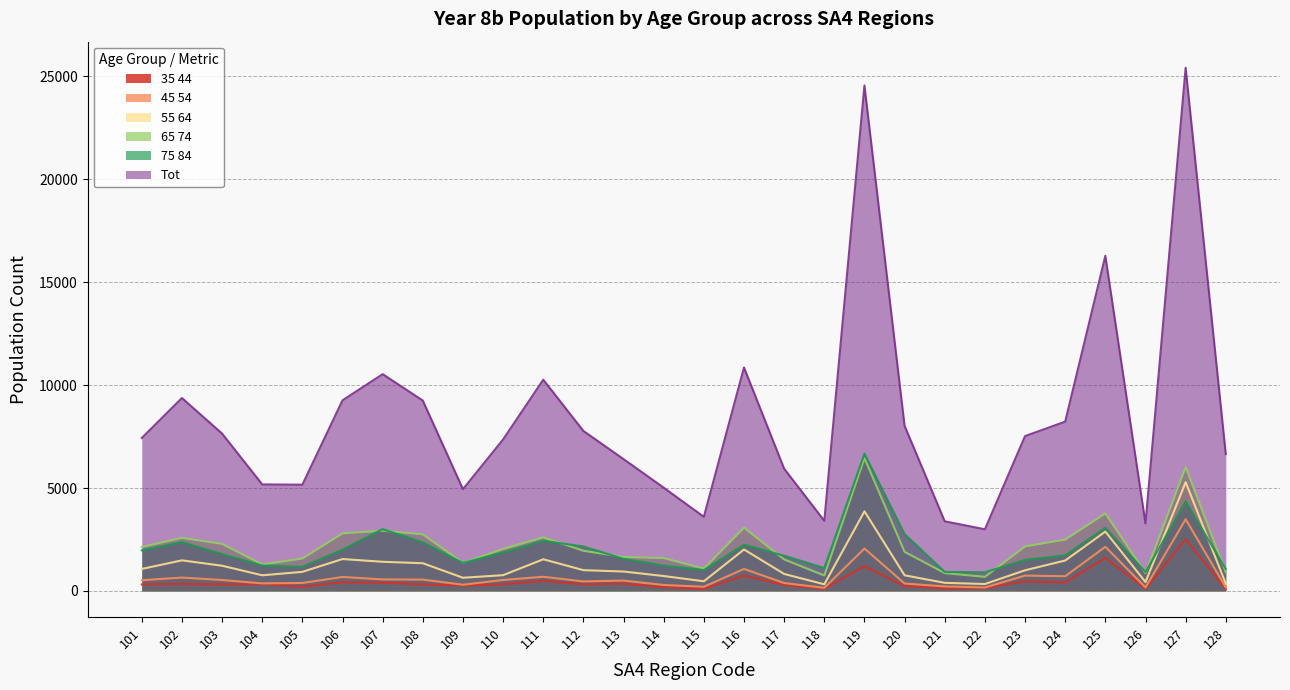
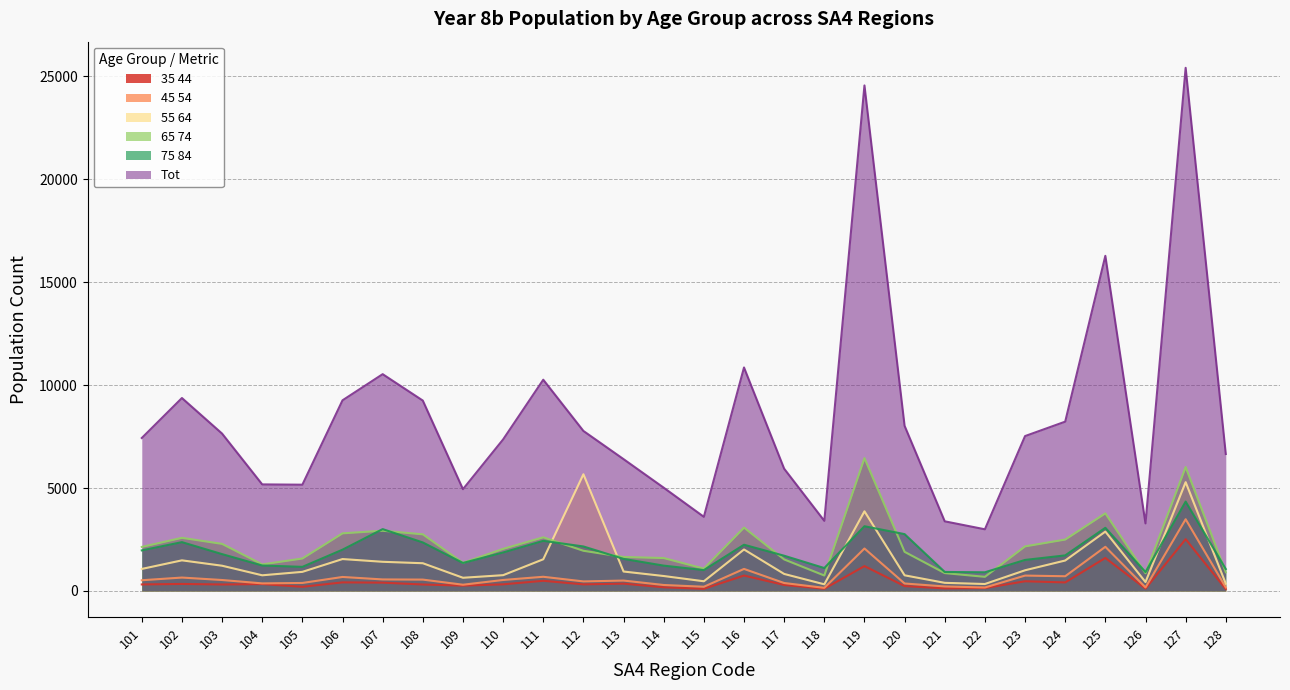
  {
    "35 44": {
      "101": 300,
      "102": 300,
      "103": 300,
      "105": 200,
      "106": 400,
      "107": 400,
      "108": 300,
      "110": 300,
      "111": 500,
      "112": 300,
      "113": 400,
      "116": 700,
      "119": 1200,
      "120": 200,
      "123": 500,
      "124": 400,
      "125": 1600,
      "127": 2500
    },
    "45 54": {
      "101": 500,
      "102": 700,
      "103": 500,
      "105": 400,
      "106": 700,
      "107": 600,
      "108": 600,
      "110": 500,
      "111": 700,
      "112": 500,
      "113": 500,
      "116": 1100,
      "119": 2100,
      "120": 400,
      "123": 700,
      "124": 700,
      "125": 2100,
      "127": 3500
    },
    "55 64": {
      "101": 1100,
      "102": 1500,
      "103": 1200,
      "104": 800,
      "105": 900,
      "106": 1600,
      "107": 1400,
      "108": 1300,
      "109": 600,
      "110": 800,
      "111": 1500,
-     "112": 1000,
+     "112": 5700,
      "113": 900,
      "114": 700,
      "115": 500,
      "116": 2000,
      "117": 800,
      "118": 300,
      "119": 3900,
      "120": 800,
      "121": 400,
      "122": 300,
      "123": 1000,
      "124": 1500,
      "125": 2900,
      "126": 400,
      "127": 5300,
      "128": 400
    },
    "65 74": {
      "101": 2100,
      "102": 2600,
      "103": 2300,
      "105": 1600,
      "106": 2800,
      "108": 2800,
      "110": 2000,
      "111": 2600,
      "112": 2000,
      "114": 1600,
      "116": 3100,
      "117": 1500,
      "118": 800,
      "119": 6500,
      "120": 1900,
      "122": 700,
      "123": 2200,
      "124": 2500,
      "125": 3800,
      "127": 6000,
      "128": 900
    },
    "75 84": {
      "101": 2000,
      "102": 2400,
      "103": 1800,
      "105": 1200,
      "106": 2000,
      "108": 2400,
      "110": 1900,
      "111": 2400,
      "112": 2200,
      "114": 1200,
      "116": 2200,
      "117": 1700,
      "118": 1100,
-     "119": 6700,
+     "119": 3100,
      "120": 2800,
      "122": 900,
      "123": 1500,
      "124": 1700,
      "125": 3100,
      "127": 4300,
      "128": 1100
    },
    "Tot": {
      "101": 7400,
      "102": 9400,
      "103": 7600,
      "104": 5200,
      "105": 5200,
      "106": 9300,
      "107": 10500,
      "108": 9200,
      "109": 4900,
      "110": 7400,
      "111": 10300,
      "112": 7800,
      "113": 6400,
      "114": 5000,
      "115": 3600,
      "116": 10900,
      "117": 5900,
      "118": 3400,
      "119": 24600,
      "120": 8000,
      "121": 3400,
      "122": 3000,
      "123": 7500,
      "124": 8200,
      "125": 16300,
      "126": 3300,
      "127": 25400,
      "128": 6700
    }
  }
